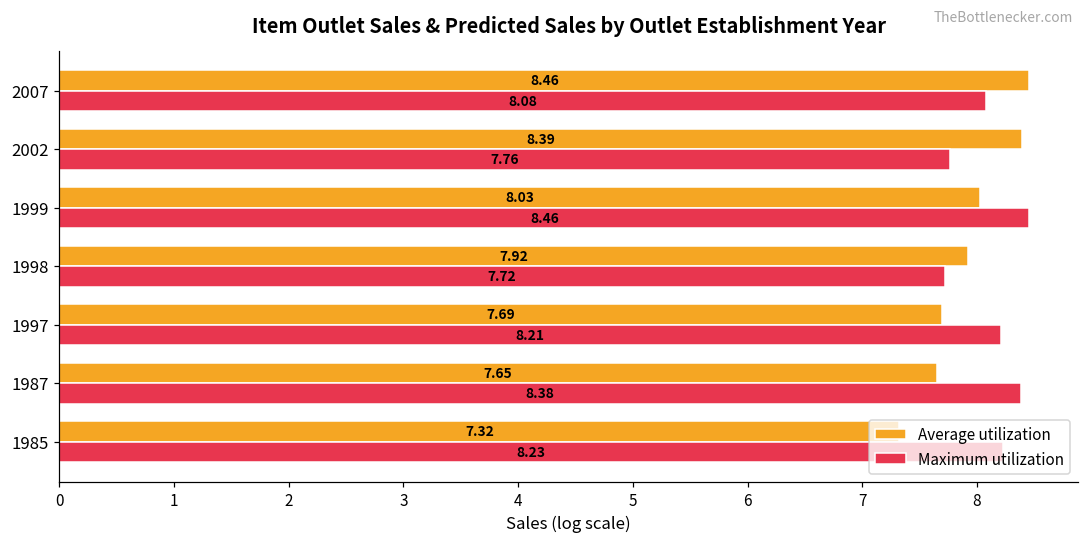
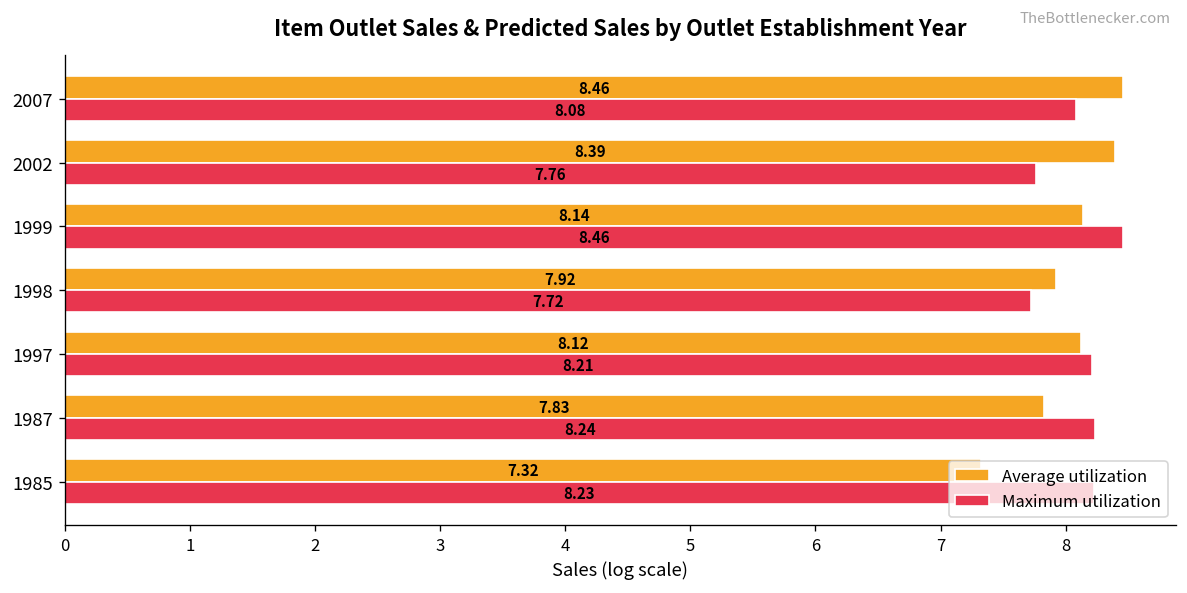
  {
    "Average utilization": {
      "2007": 8.46,
      "2002": 8.39,
-     "1999": 8.03,
+     "1999": 8.14,
      "1998": 7.92,
-     "1997": 7.69,
-     "1987": 7.65
+     "1997": 8.12,
+     "1987": 7.83
    },
    "Maximum utilization": {
      "2007": 8.08,
      "2002": 7.76,
      "1999": 8.46,
      "1998": 7.72,
      "1997": 8.21,
-     "1987": 8.38
+     "1987": 8.24
    }
  }
